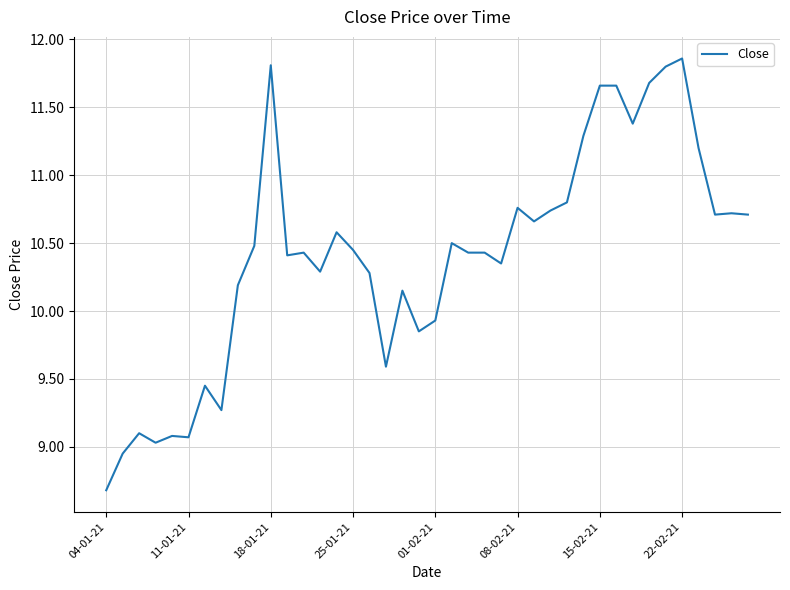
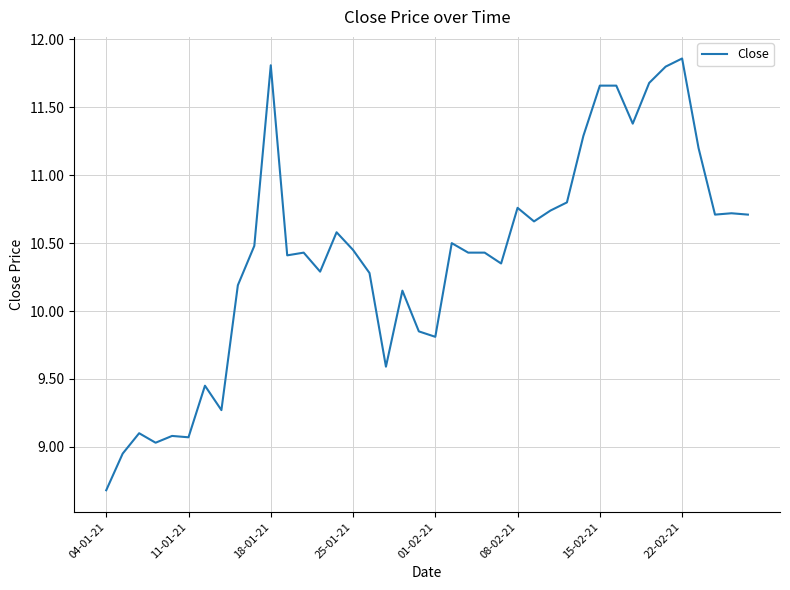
  {
    "04-01-21": 8.68,
    "11-01-21": 9.07,
    "18-01-21": 11.81,
    "25-01-21": 10.45,
-   "01-02-21": 9.93,
+   "01-02-21": 9.81,
    "08-02-21": 10.76,
    "15-02-21": 11.66,
    "22-02-21": 11.86
  }
